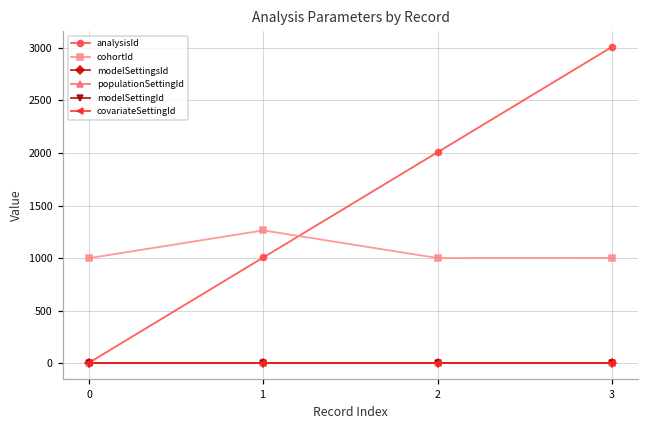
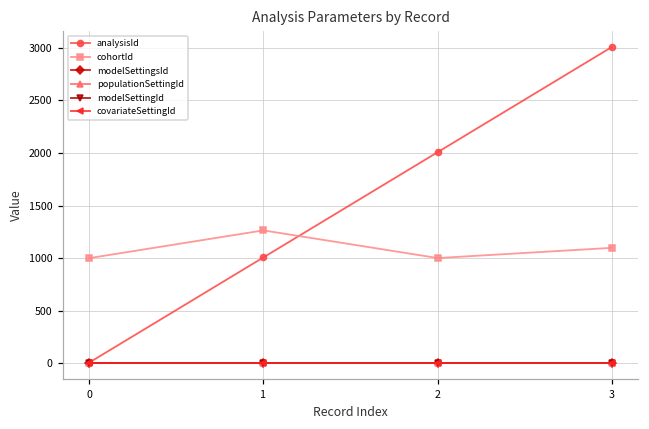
  {
    "cohortId": {
      "0": 1000,
      "1": 1300,
      "2": 1000,
-     "3": 1000
+     "3": 1100
    }
  }
